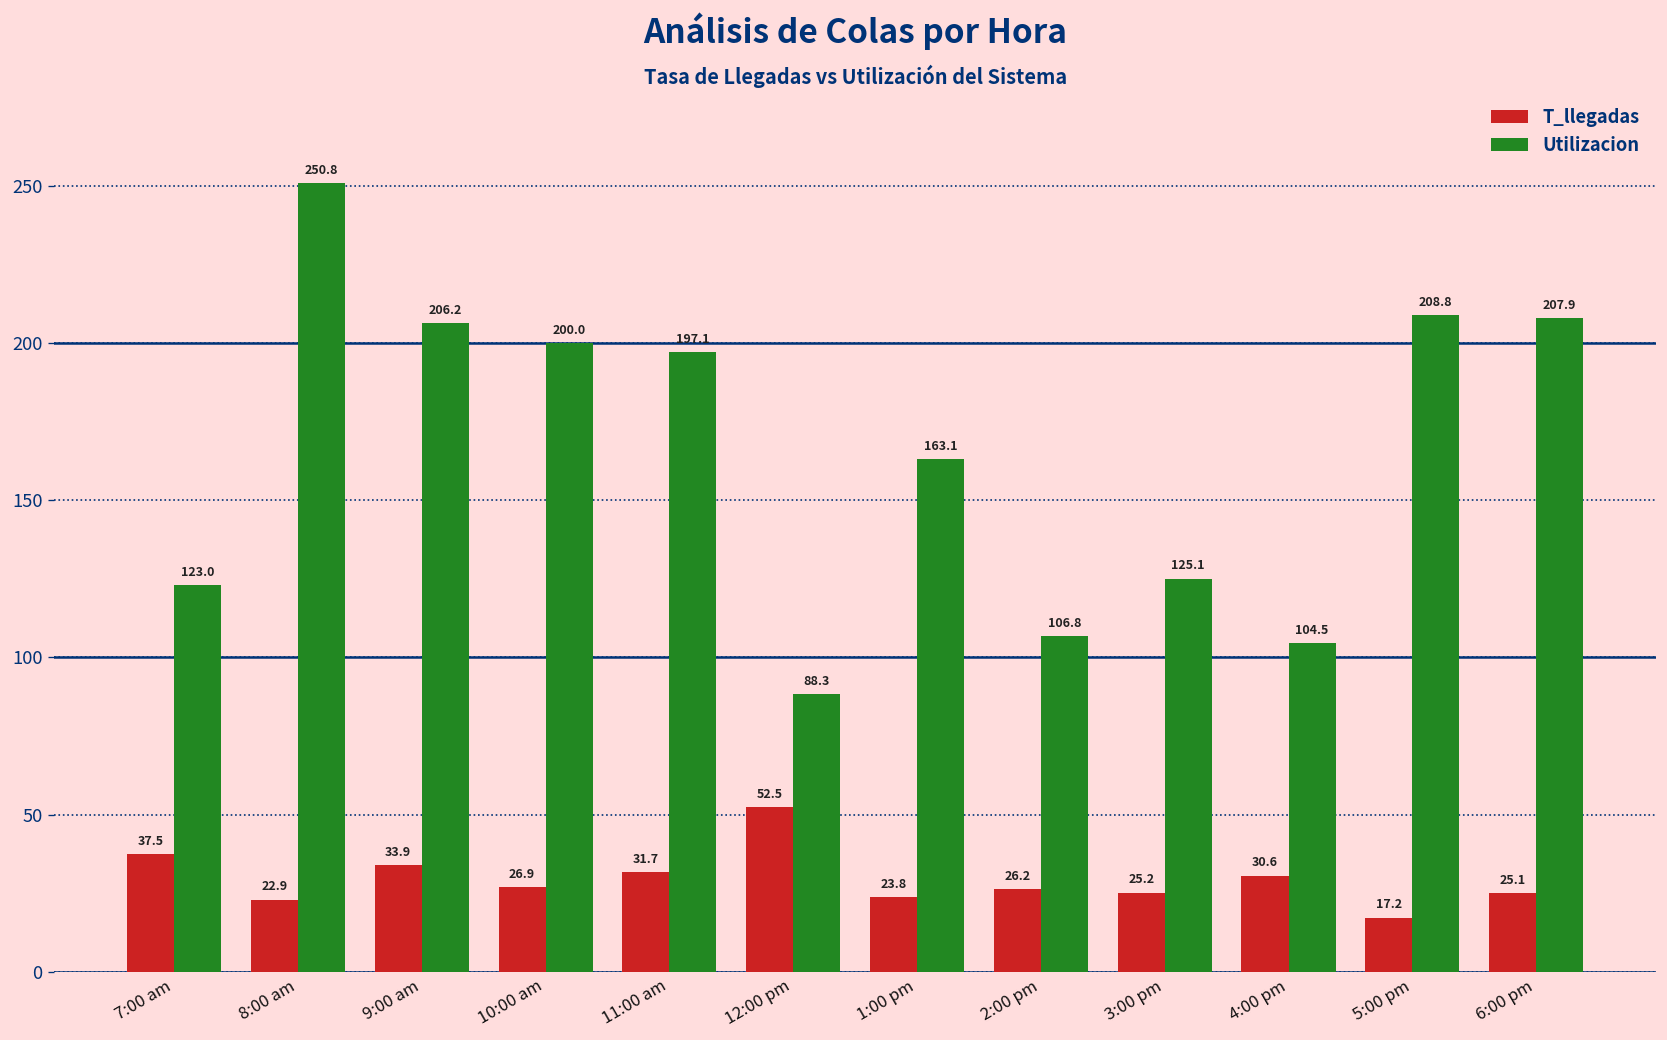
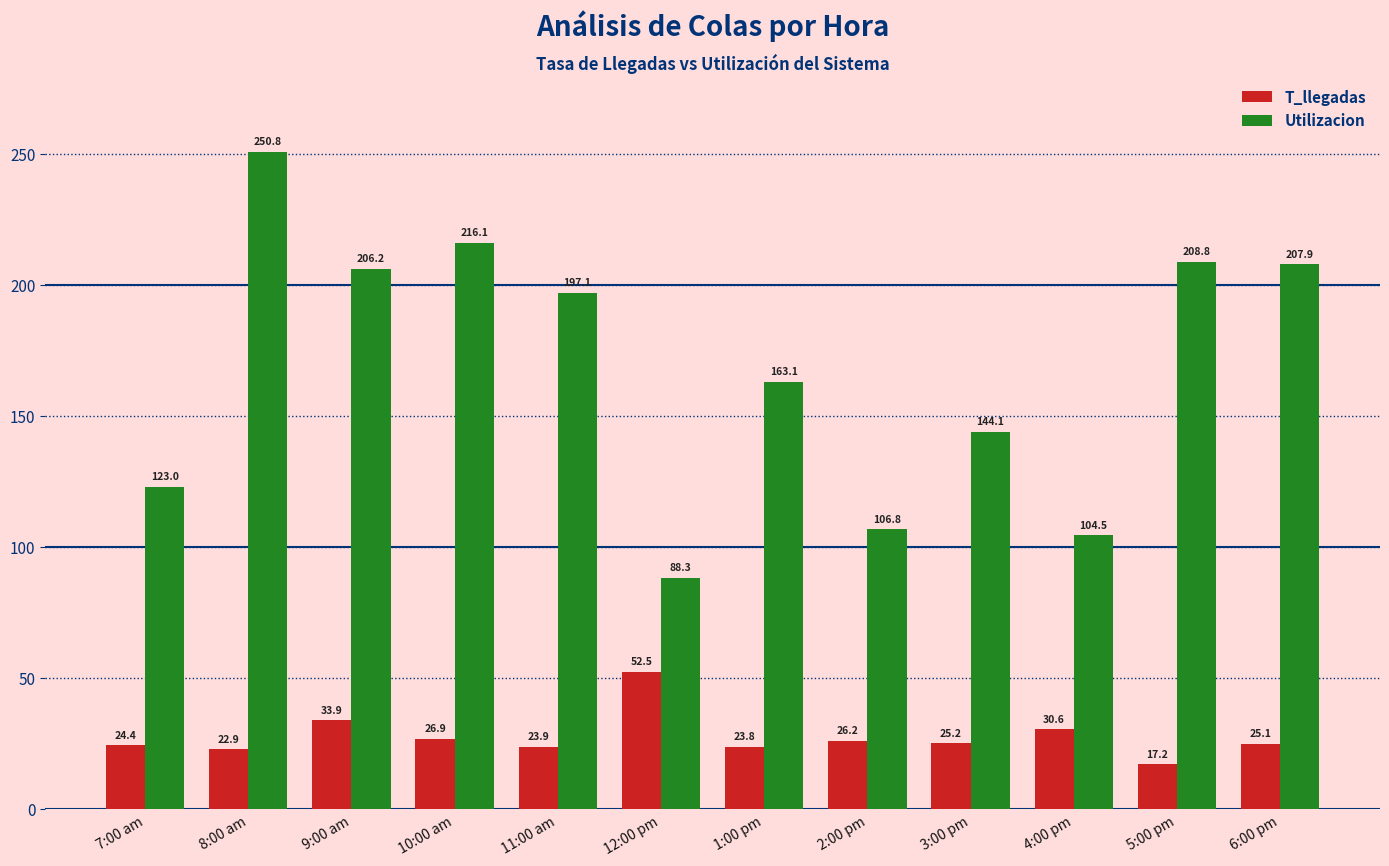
  {
    "T_llegadas": {
-     "7:00 am": 37.5,
+     "7:00 am": 24.4,
      "8:00 am": 22.9,
      "9:00 am": 33.9,
      "10:00 am": 26.9,
-     "11:00 am": 31.7,
+     "11:00 am": 23.9,
      "12:00 pm": 52.5,
      "1:00 pm": 23.8,
      "2:00 pm": 26.2,
      "3:00 pm": 25.2,
      "4:00 pm": 30.6,
      "5:00 pm": 17.2,
      "6:00 pm": 25.1
    },
    "Utilizacion": {
      "7:00 am": 123.0,
      "8:00 am": 250.8,
      "9:00 am": 206.2,
-     "10:00 am": 200.0,
+     "10:00 am": 216.1,
      "11:00 am": 197.1,
      "12:00 pm": 88.3,
      "1:00 pm": 163.1,
      "2:00 pm": 106.8,
-     "3:00 pm": 125.1,
+     "3:00 pm": 144.1,
      "4:00 pm": 104.5,
      "5:00 pm": 208.8,
      "6:00 pm": 207.9
    }
  }
